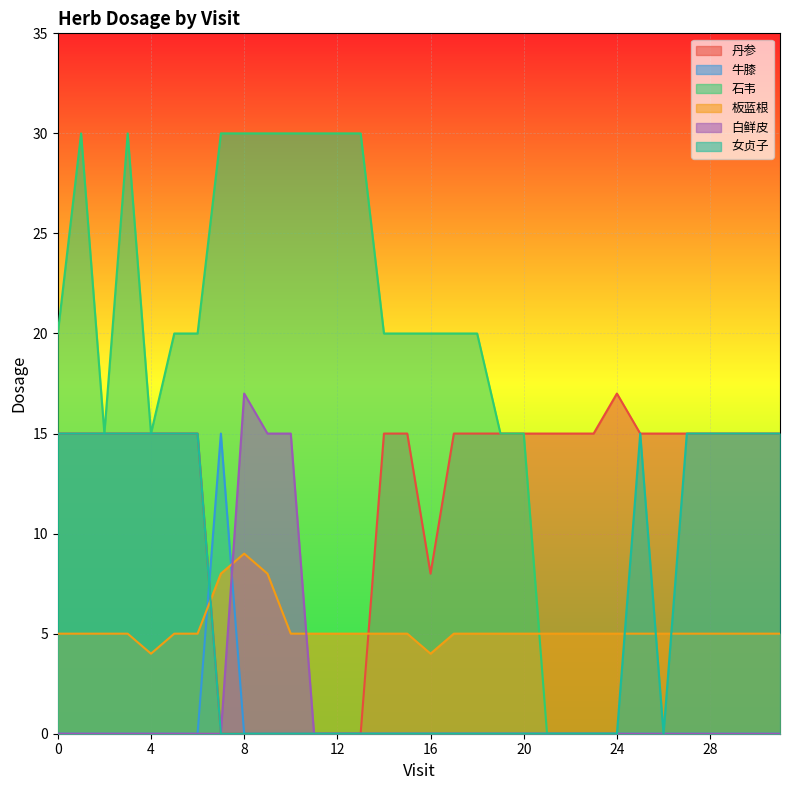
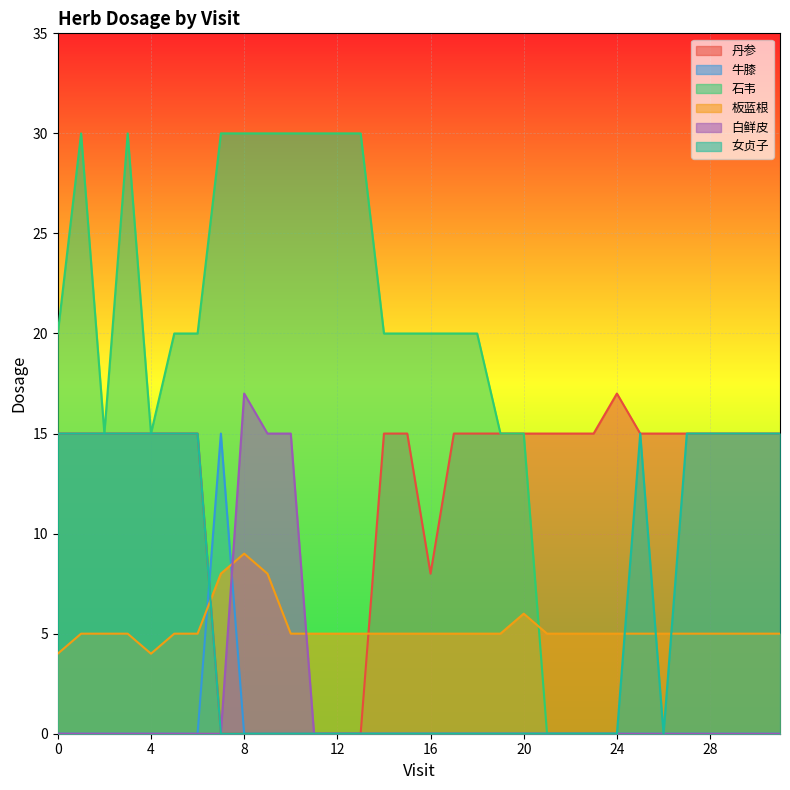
  {
    "丹参": {
      "16": 8,
      "24": 17
    },
    "板蓝根": {
-     "0": 5,
+     "0": 4,
      "4": 4,
      "8": 9,
      "12": 5,
-     "16": 4,
-     "20": 5,
+     "16": 5,
+     "20": 6,
      "24": 5,
      "28": 5
    },
    "白鲜皮": {
      "8": 17
    }
  }
